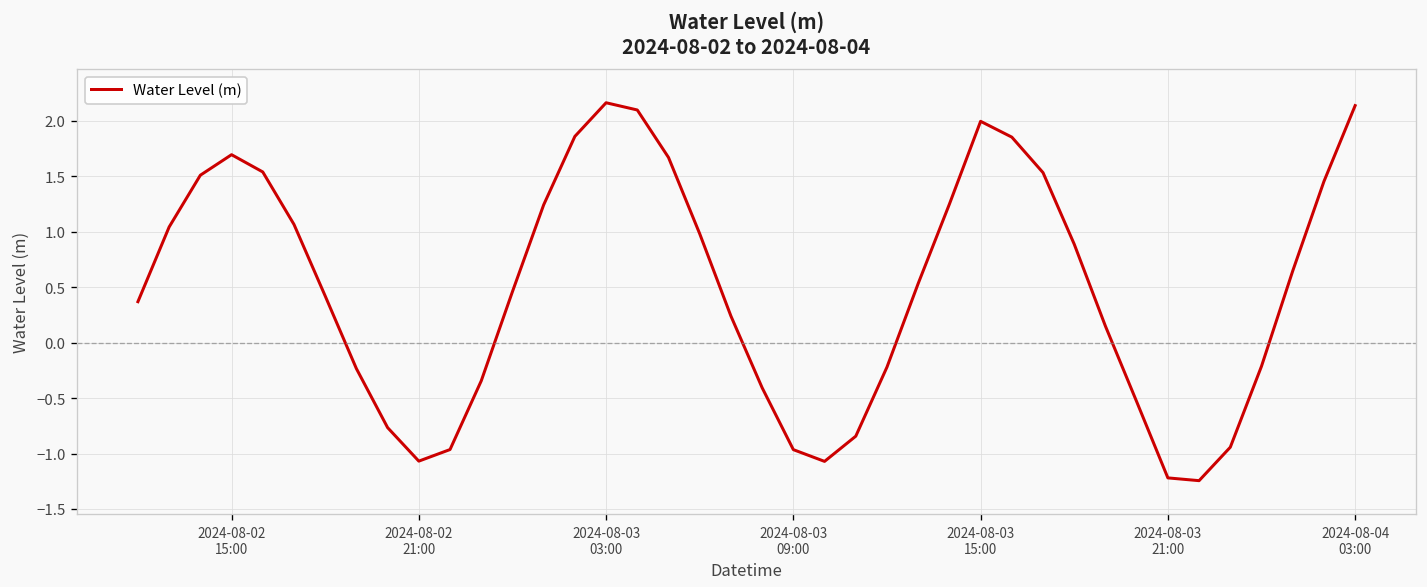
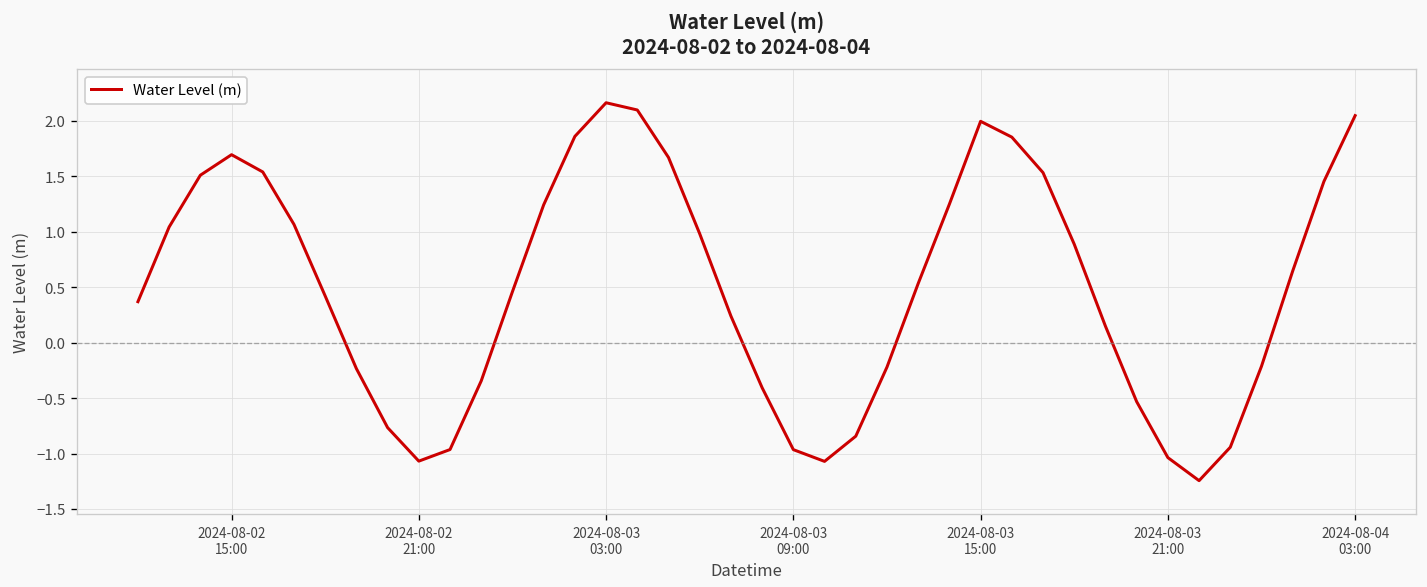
  {
    "2024-08-02 15:00": 1.7,
    "2024-08-02 21:00": -1.1,
    "2024-08-03 03:00": 2.2,
    "2024-08-03 09:00": -1.0,
    "2024-08-03 15:00": 2.0,
-   "2024-08-03 21:00": -1.2,
-   "2024-08-04 03:00": 2.1
+   "2024-08-03 21:00": -1.0,
+   "2024-08-04 03:00": 2.0
  }
